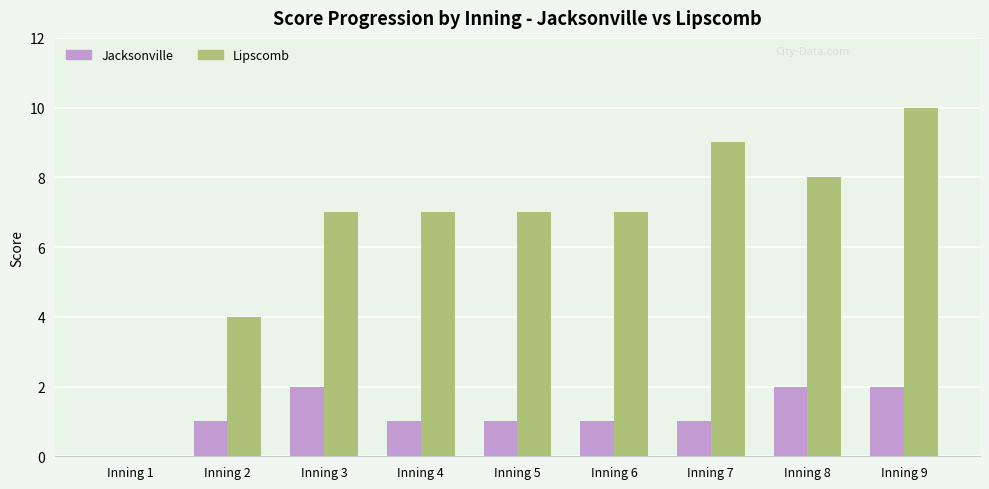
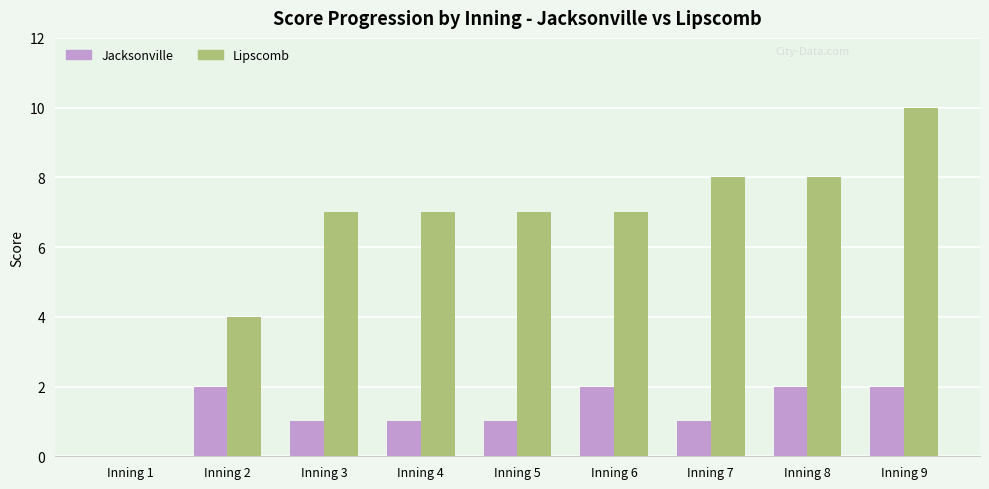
  {
    "Jacksonville": {
      "Inning 1": 0,
-     "Inning 2": 1,
-     "Inning 3": 2,
+     "Inning 2": 2,
+     "Inning 3": 1,
      "Inning 4": 1,
      "Inning 5": 1,
-     "Inning 6": 1,
+     "Inning 6": 2,
      "Inning 7": 1,
      "Inning 8": 2,
      "Inning 9": 2
    },
    "Lipscomb": {
      "Inning 1": 0,
      "Inning 2": 4,
      "Inning 3": 7,
      "Inning 4": 7,
      "Inning 5": 7,
      "Inning 6": 7,
-     "Inning 7": 9,
+     "Inning 7": 8,
      "Inning 8": 8,
      "Inning 9": 10
    }
  }
